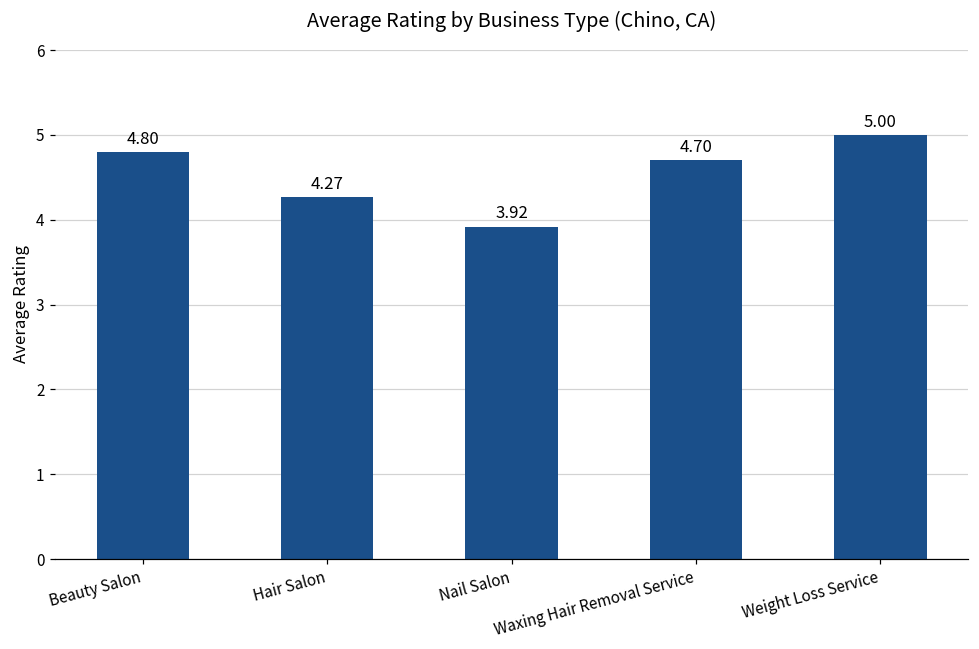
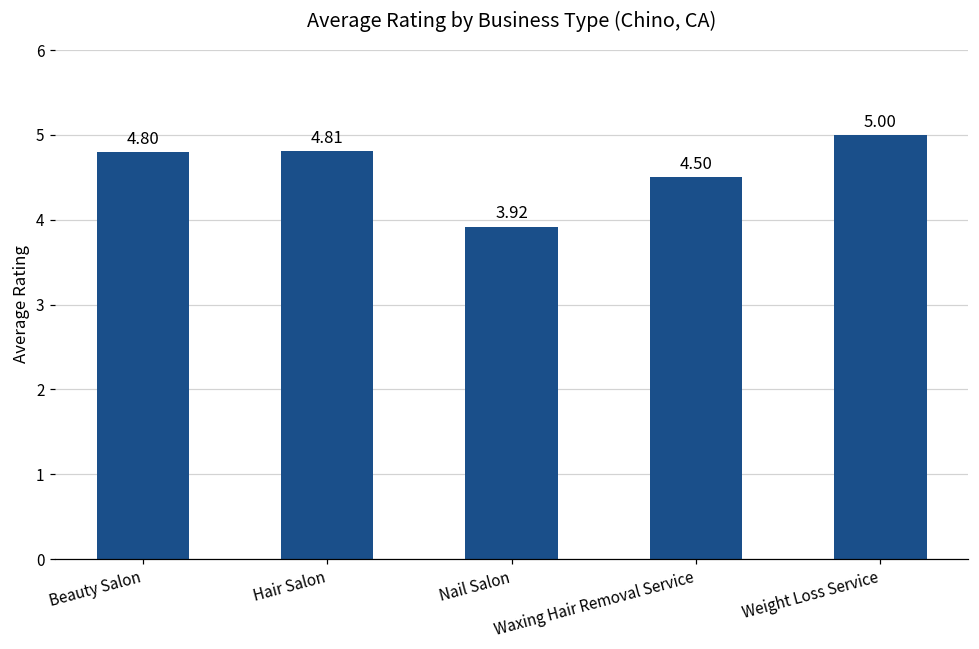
  {
    "Beauty Salon": 4.80,
-   "Hair Salon": 4.27,
+   "Hair Salon": 4.81,
    "Nail Salon": 3.92,
-   "Waxing Hair Removal Service": 4.70,
+   "Waxing Hair Removal Service": 4.50,
    "Weight Loss Service": 5.00
  }
